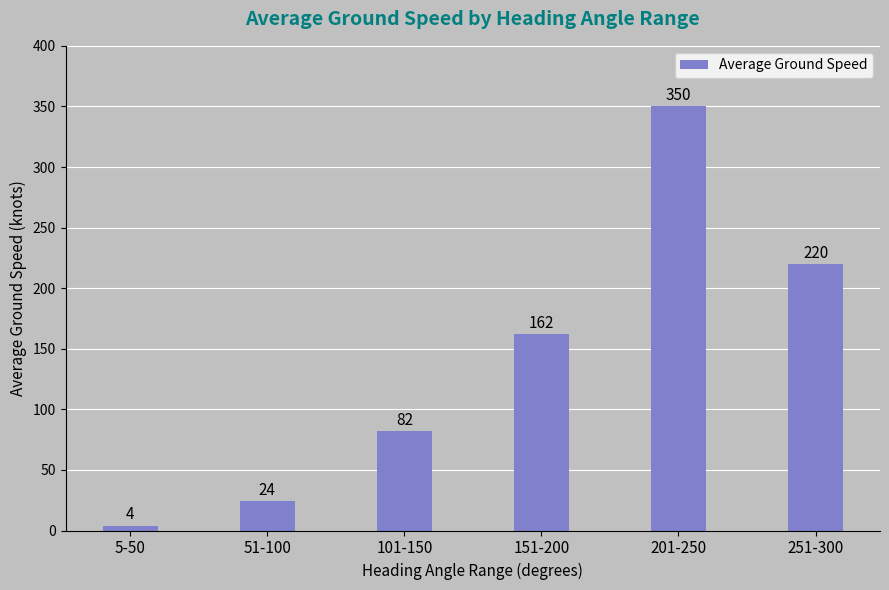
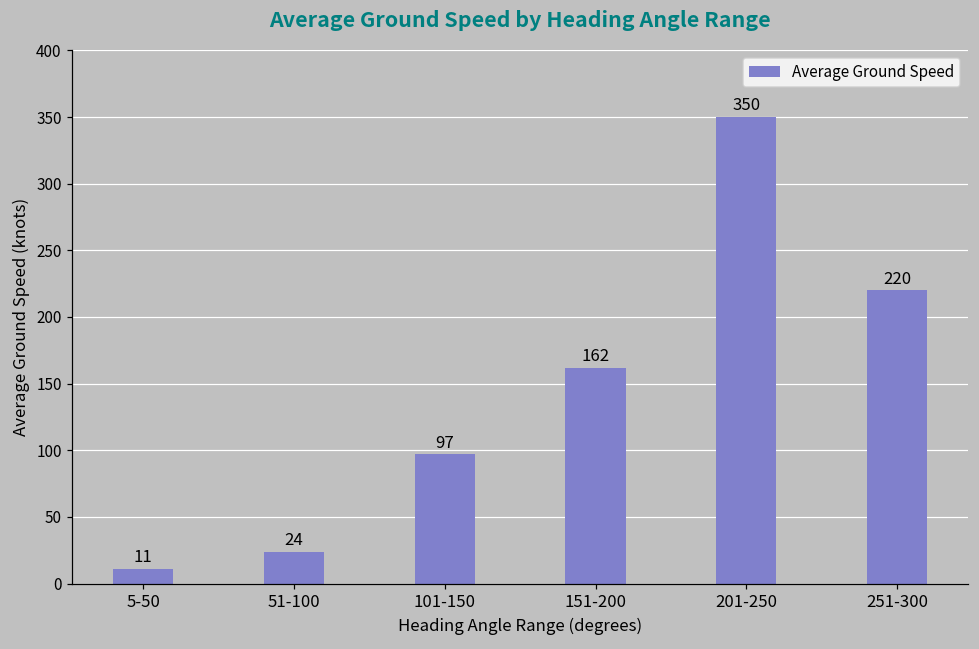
  {
-   "5-50": 4,
+   "5-50": 11,
    "51-100": 24,
-   "101-150": 82,
+   "101-150": 97,
    "151-200": 162,
    "201-250": 350,
    "251-300": 220
  }
